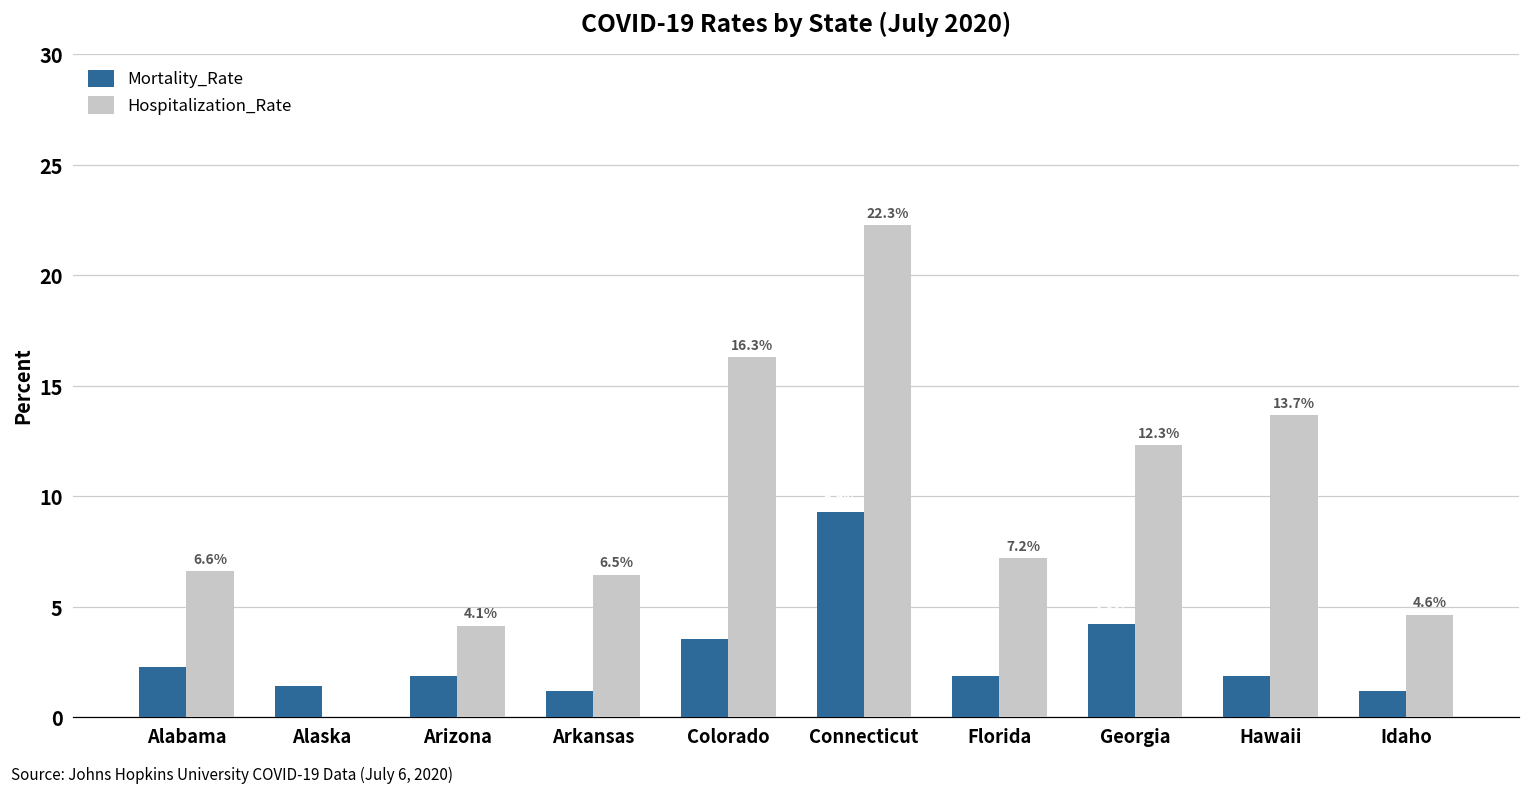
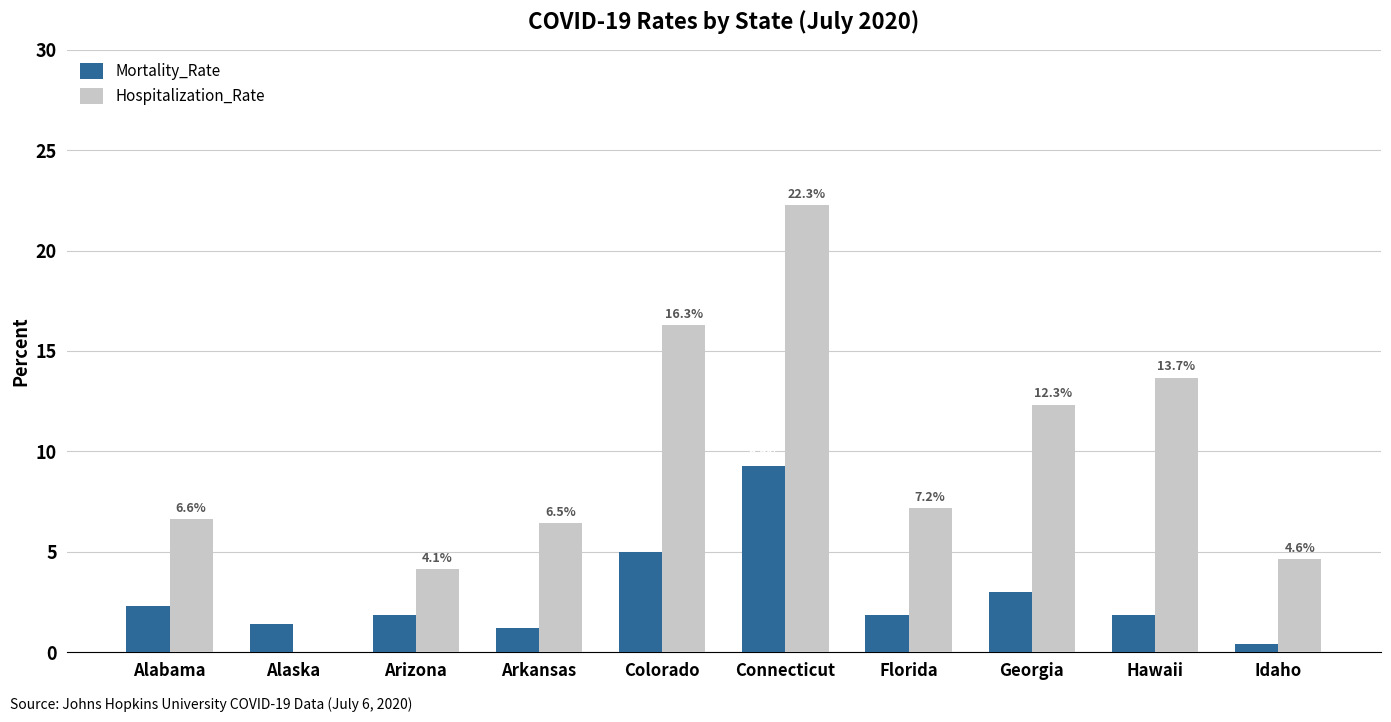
  {
    "Mortality_Rate": {
      "Alabama": "2.3",
      "Alaska": "1.4",
      "Arizona": "1.9",
      "Arkansas": "1.2",
-     "Colorado": "3.5",
+     "Colorado": "5.0",
      "Connecticut": "9.3",
      "Florida": "1.9",
-     "Georgia": "4.2",
+     "Georgia": "3.0",
      "Hawaii": "1.9",
-     "Idaho": "1.2"
+     "Idaho": "0.4"
    },
    "Hospitalization_Rate": {
      "Alabama": "6.6%",
      "Arizona": "4.1%",
      "Arkansas": "6.5%",
      "Colorado": "16.3%",
      "Connecticut": "22.3%",
      "Florida": "7.2%",
      "Georgia": "12.3%",
      "Hawaii": "13.7%",
      "Idaho": "4.6%"
    }
  }
